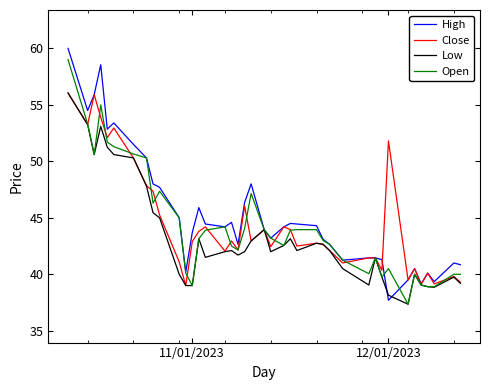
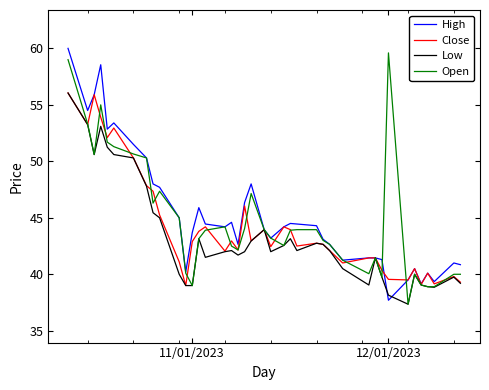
  {
    "High": {
      "11/01/2023": 43.7,
      "12/01/2023": 37.7
    },
    "Close": {
      "11/01/2023": 42.9,
-     "12/01/2023": 51.8
+     "12/01/2023": 39.6
    },
    "Low": {
      "12/01/2023": 38.2
    },
    "Open": {
-     "12/01/2023": 40.5
+     "12/01/2023": 59.6
    }
  }
